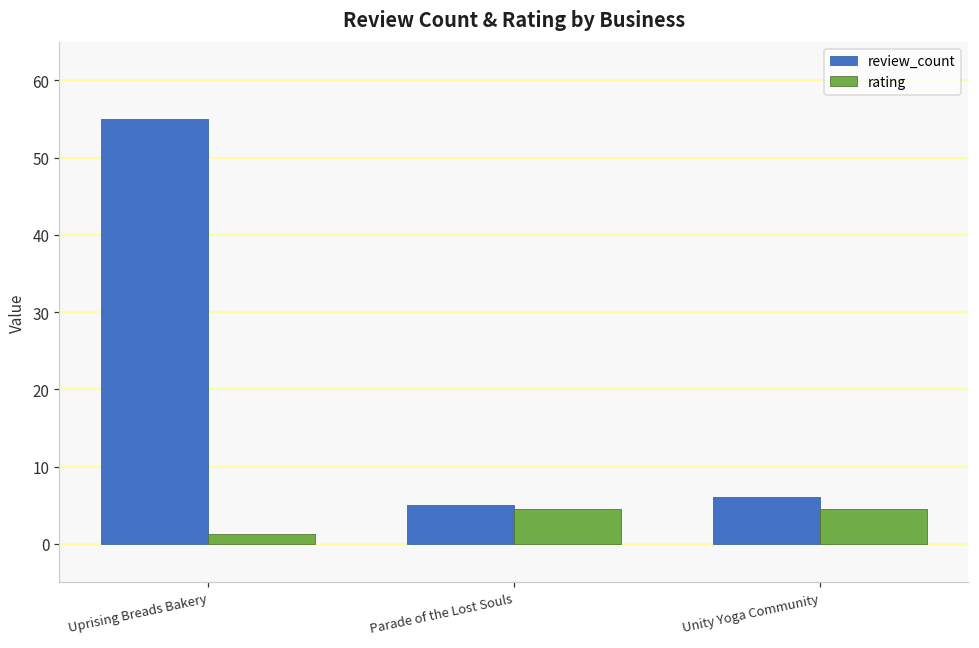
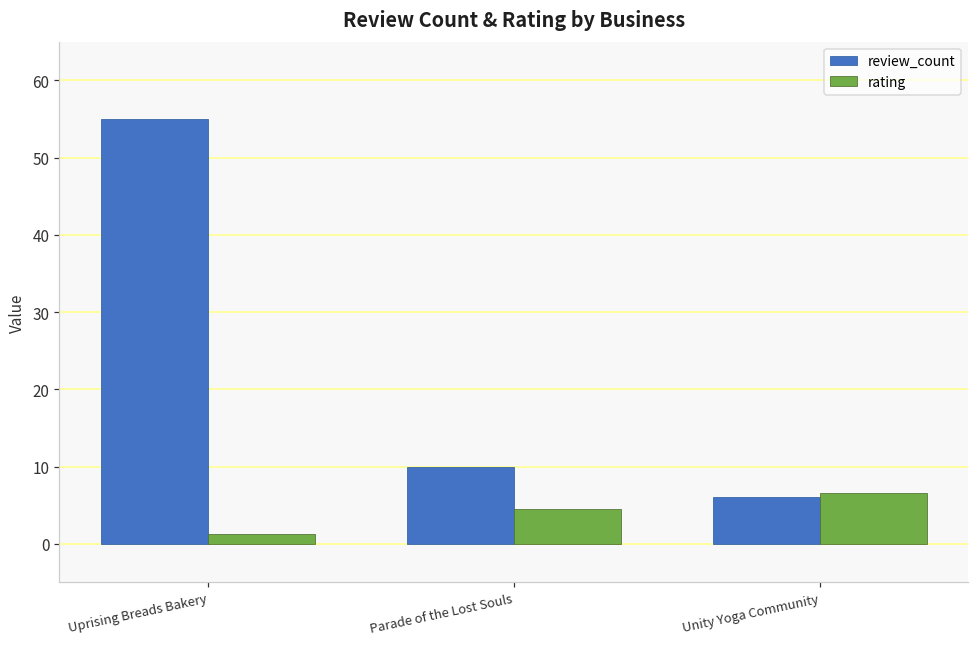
  {
    "review_count": {
      "Uprising Breads Bakery": 55,
-     "Parade of the Lost Souls": 5,
+     "Parade of the Lost Souls": 10,
      "Unity Yoga Community": 6
    },
    "rating": {
      "Uprising Breads Bakery": 1,
      "Parade of the Lost Souls": 5,
-     "Unity Yoga Community": 5
+     "Unity Yoga Community": 7
    }
  }
